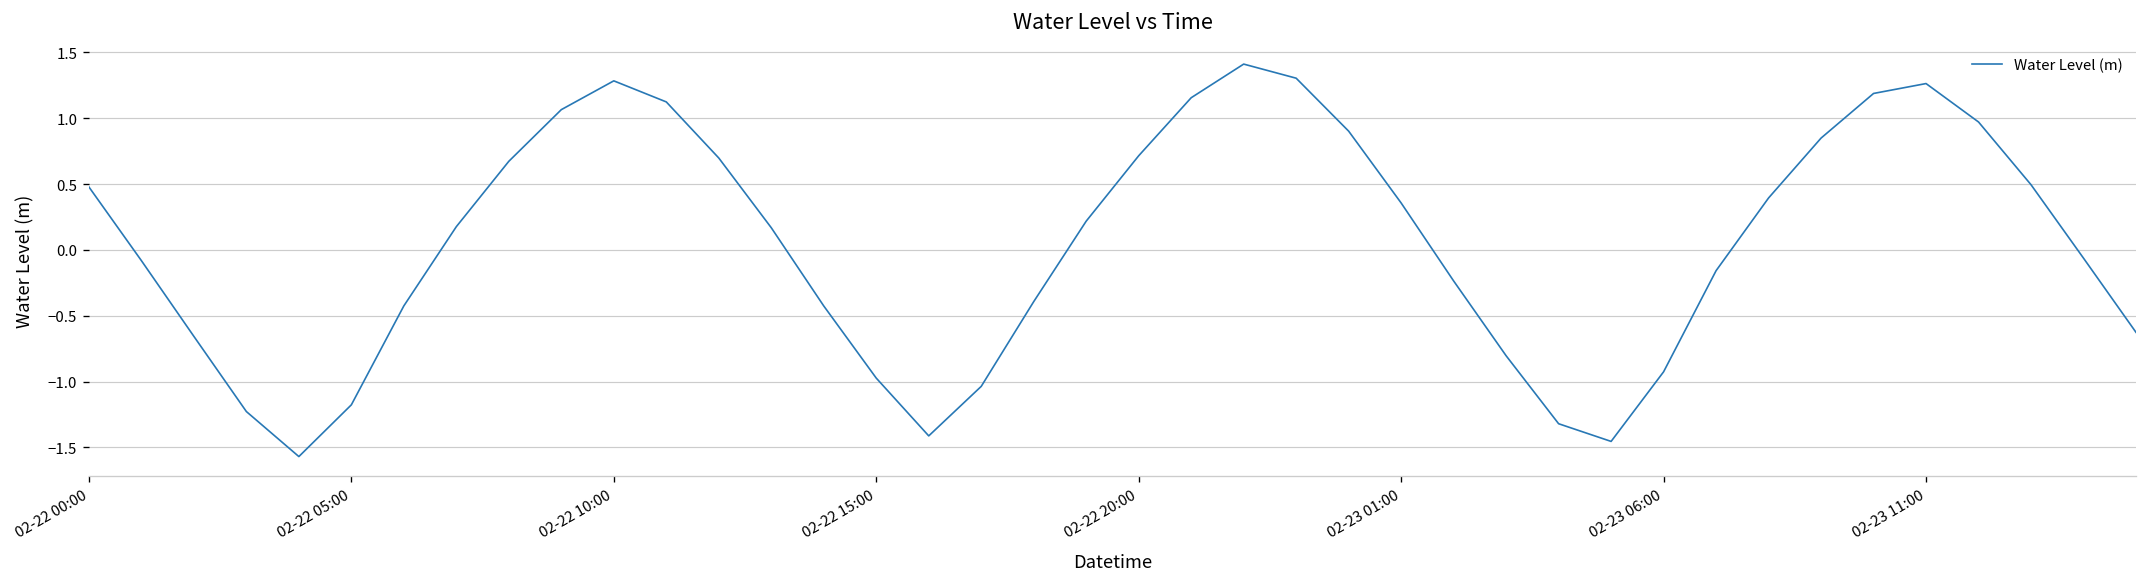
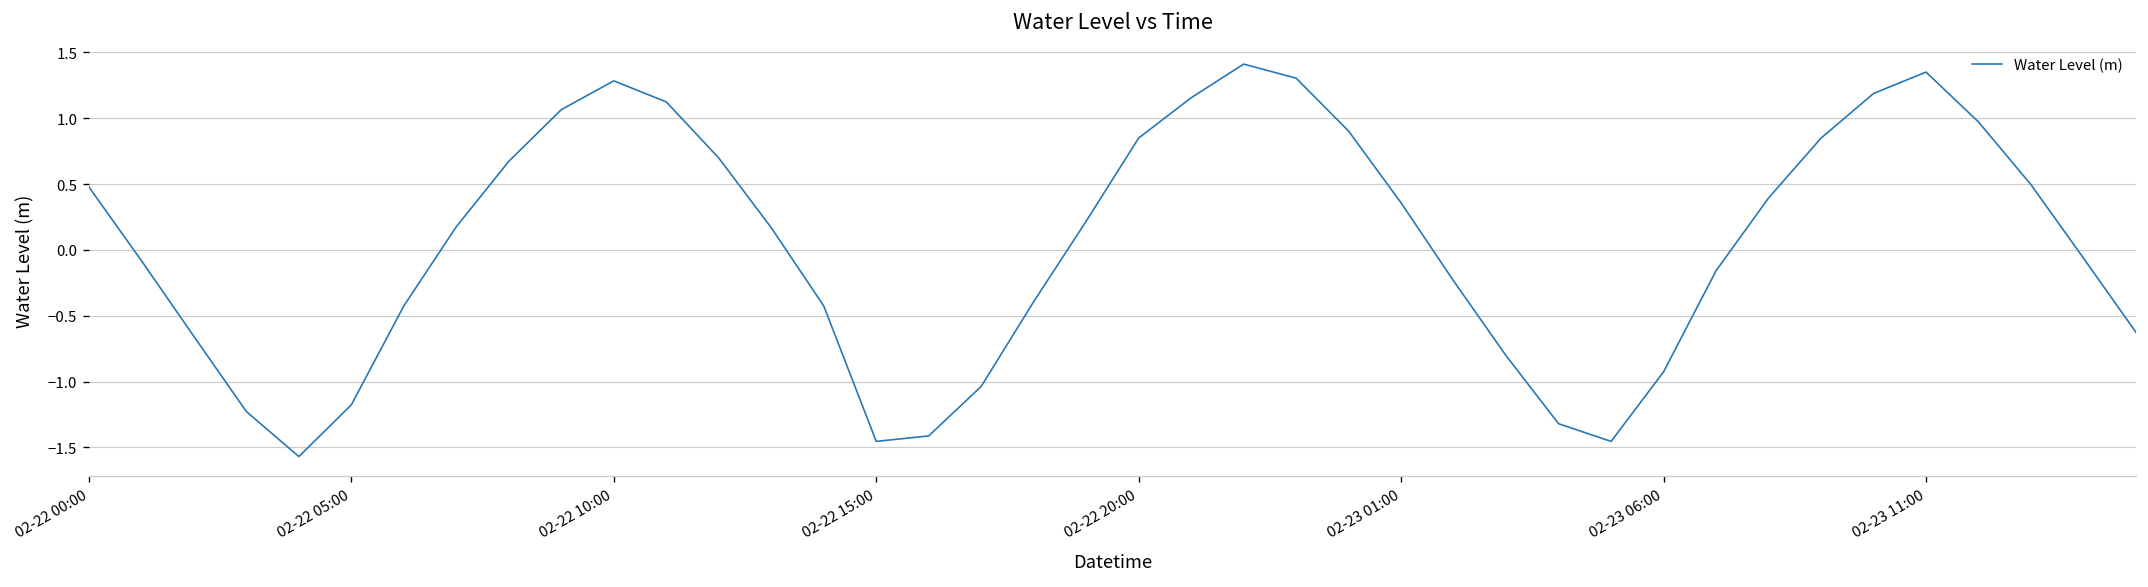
  {
    "02-22 00:00": 0.48,
    "02-22 05:00": -1.18,
    "02-22 10:00": 1.28,
-   "02-22 15:00": -0.97,
-   "02-22 20:00": 0.72,
+   "02-22 15:00": -1.45,
+   "02-22 20:00": 0.85,
    "02-23 01:00": 0.36,
    "02-23 06:00": -0.93,
-   "02-23 11:00": 1.26
+   "02-23 11:00": 1.35
  }
